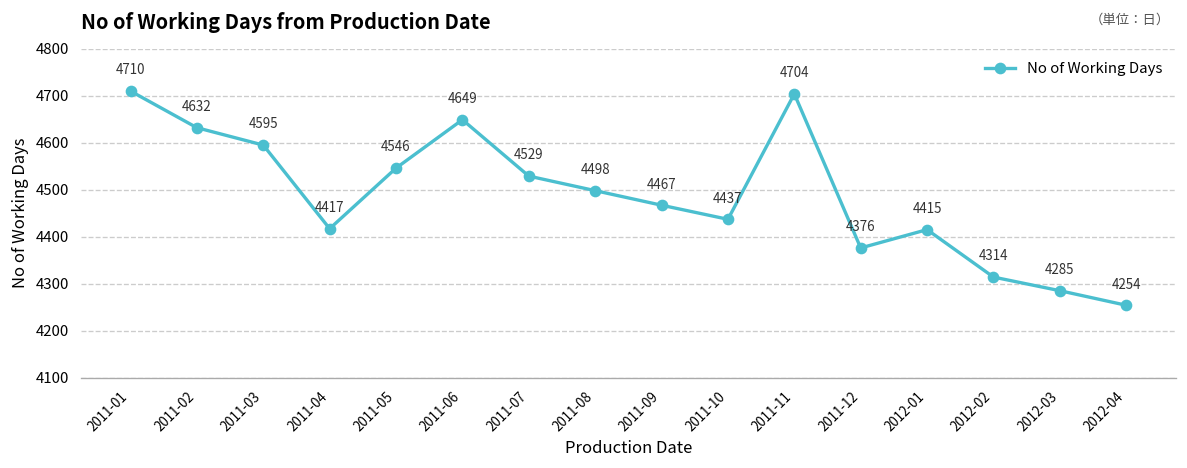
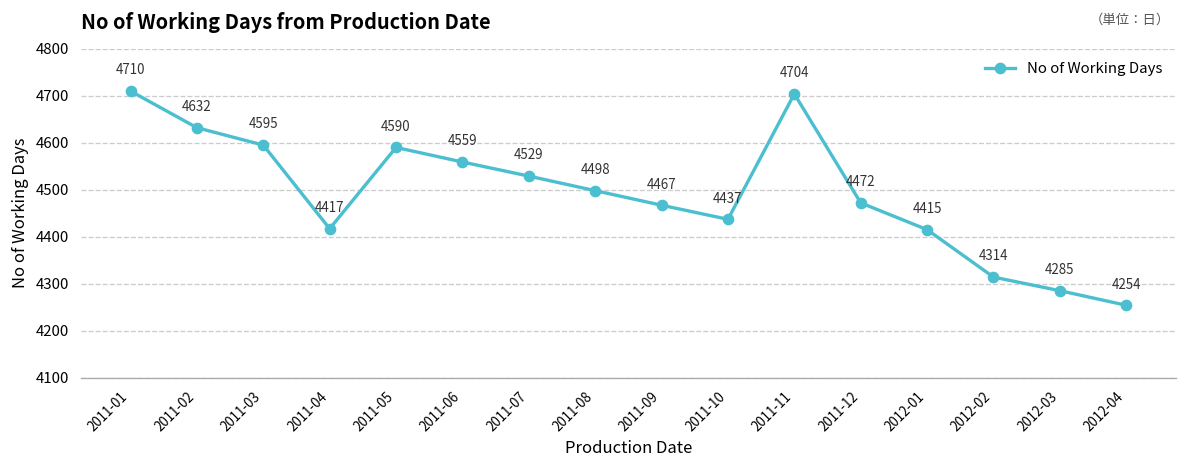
  {
    "2011-01": 4710,
    "2011-02": 4632,
    "2011-03": 4595,
    "2011-04": 4417,
-   "2011-05": 4546,
-   "2011-06": 4649,
+   "2011-05": 4590,
+   "2011-06": 4559,
    "2011-07": 4529,
    "2011-08": 4498,
    "2011-09": 4467,
    "2011-10": 4437,
    "2011-11": 4704,
-   "2011-12": 4376,
+   "2011-12": 4472,
    "2012-01": 4415,
    "2012-02": 4314,
    "2012-03": 4285,
    "2012-04": 4254
  }
